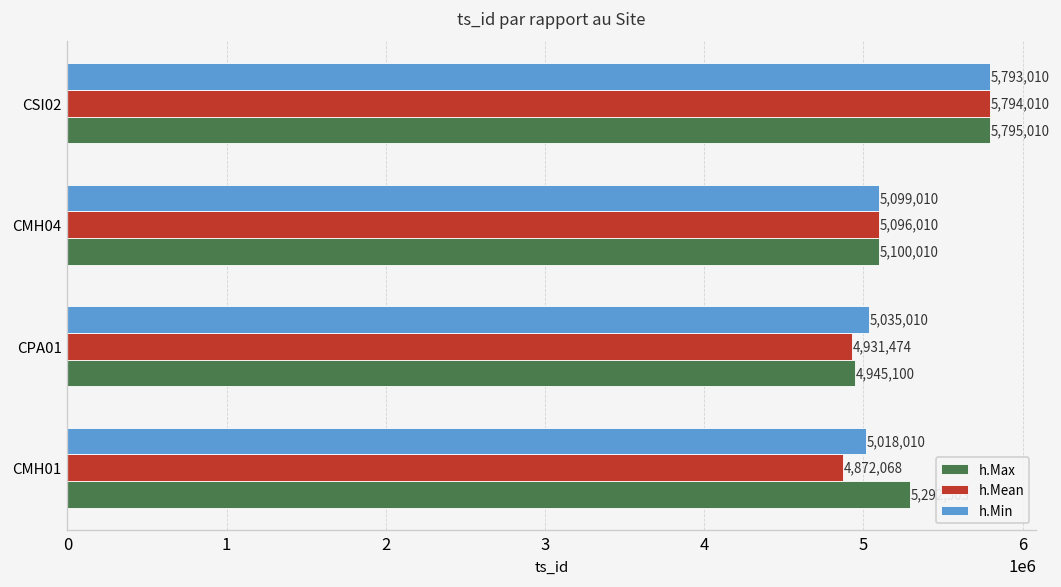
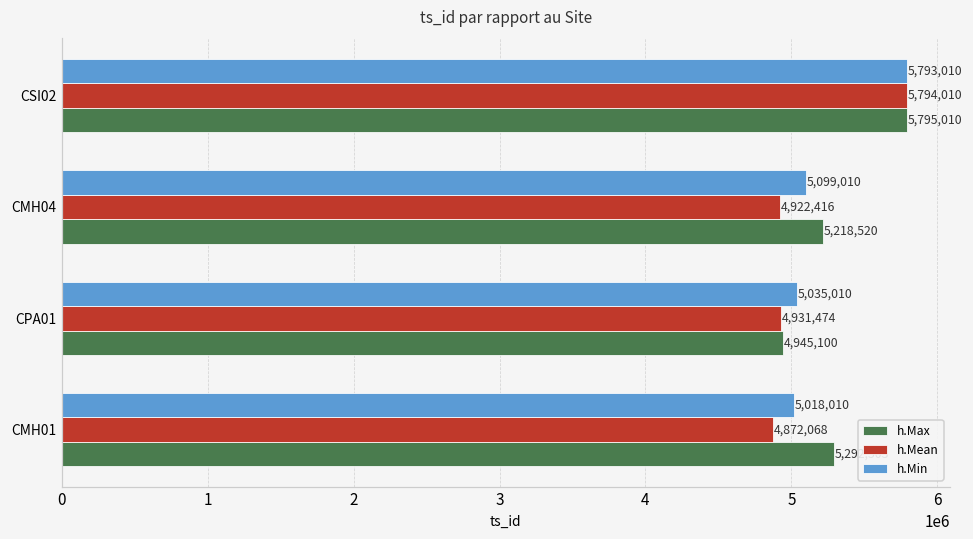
  {
    "h.Max": {
      "CSI02": "5,795,010",
-     "CMH04": "5,100,010",
+     "CMH04": "5,218,520",
      "CPA01": "4,945,100"
    },
    "h.Mean": {
      "CSI02": "5,794,010",
-     "CMH04": "5,096,010",
+     "CMH04": "4,922,416",
      "CPA01": "4,931,474",
      "CMH01": "4,872,068"
    },
    "h.Min": {
      "CSI02": "5,793,010",
      "CMH04": "5,099,010",
      "CPA01": "5,035,010",
      "CMH01": "5,018,010"
    }
  }
